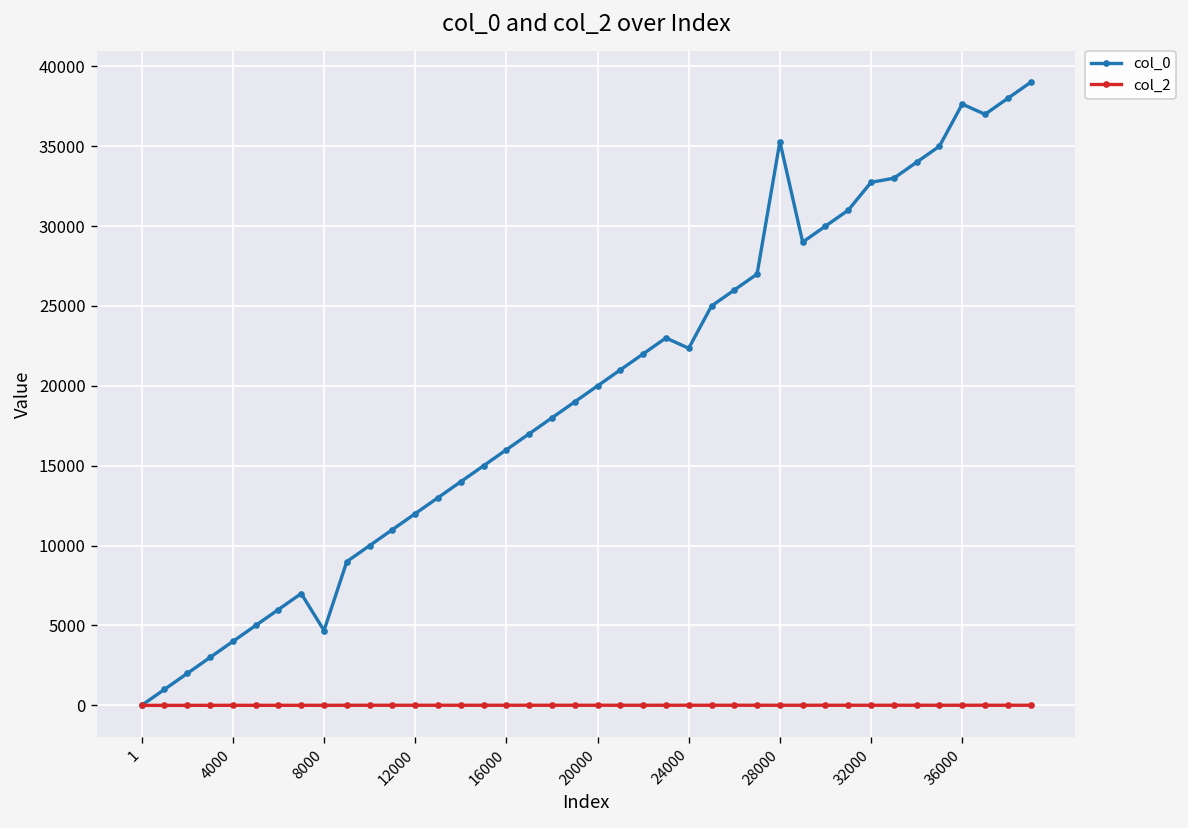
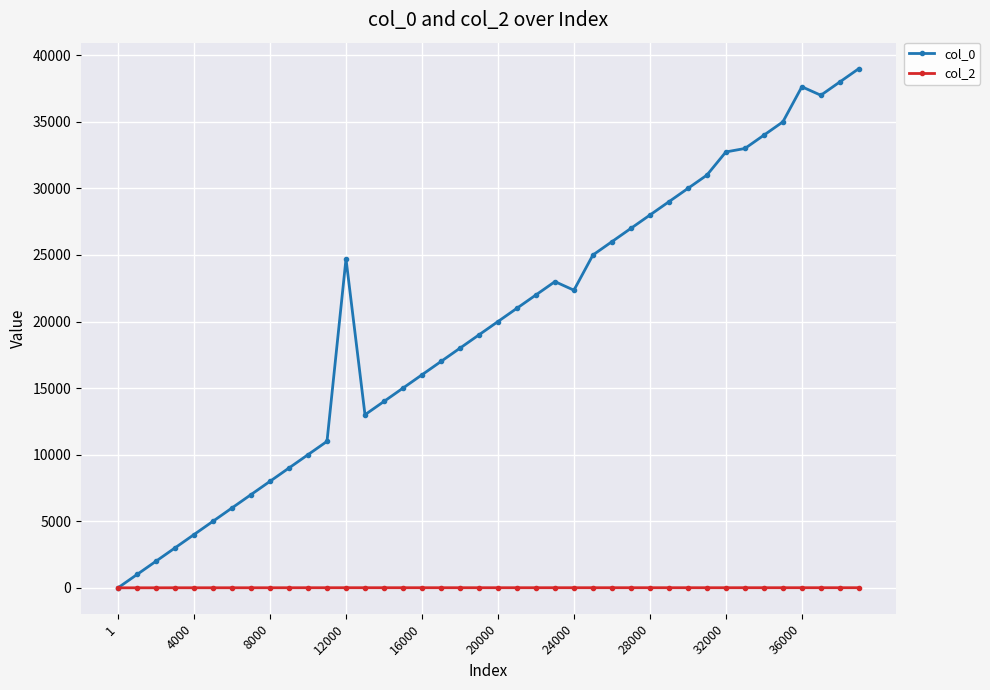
  {
    "col_0": {
      "4000": 4000,
-     "8000": 4700,
-     "12000": 12000,
+     "8000": 8000,
+     "12000": 24700,
      "16000": 16000,
      "20000": 20000,
      "24000": 22400,
-     "28000": 35300,
+     "28000": 28000,
      "32000": 32700,
      "36000": 37600
    },
    "col_2": {
      "4000": 0,
      "8000": 0,
      "12000": 0,
      "16000": 0,
      "20000": 0,
      "24000": 0,
      "28000": 0,
      "32000": 0,
      "36000": 0
    }
  }
